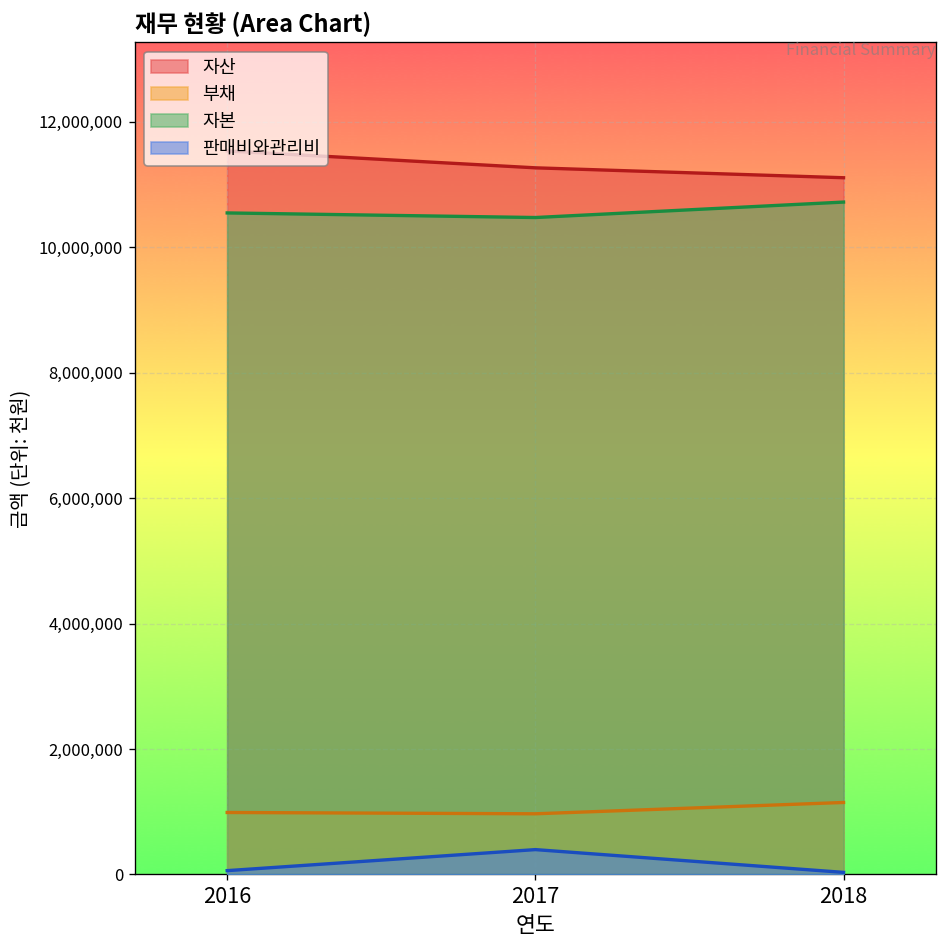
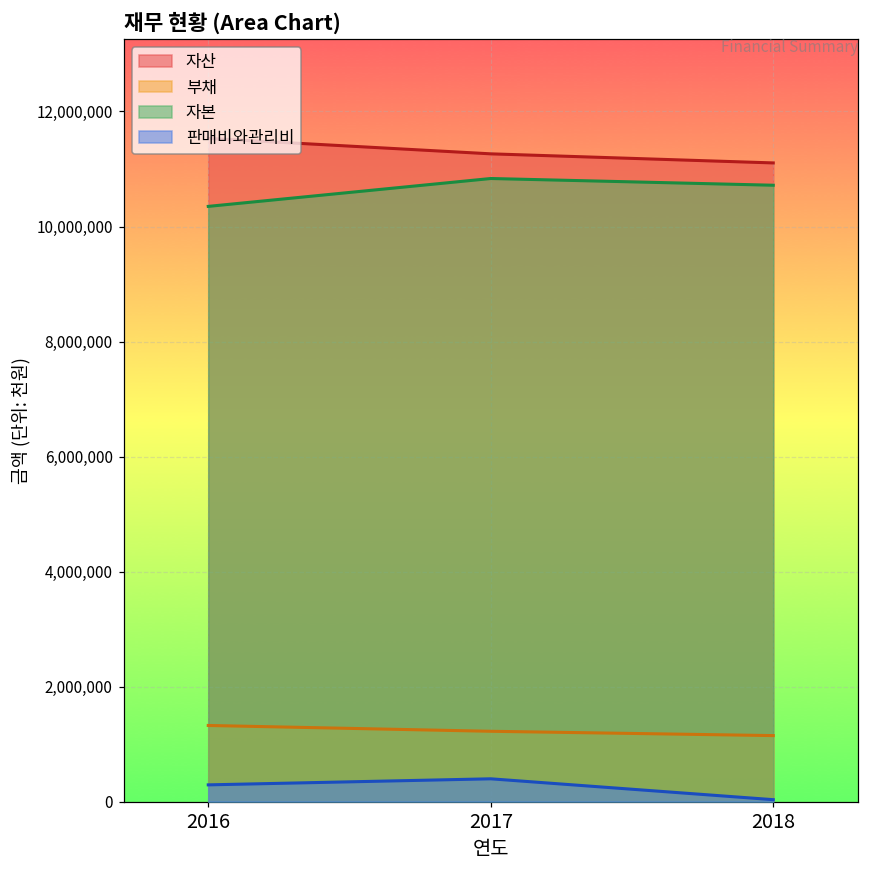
  {
    "자산": {
      "2017": "11,300,000",
      "2018": "11,100,000"
    },
    "부채": {
-     "2016": "1,000,000",
-     "2017": "1,000,000",
+     "2016": "1,300,000",
+     "2017": "1,200,000",
      "2018": "1,100,000"
    },
    "자본": {
-     "2016": "10,500,000",
-     "2017": "10,500,000",
+     "2016": "10,300,000",
+     "2017": "10,800,000",
      "2018": "10,700,000"
    },
    "판매비와관리비": {
-     "2016": "100,000",
+     "2016": "300,000",
      "2017": "400,000",
      "2018": "0"
    }
  }
